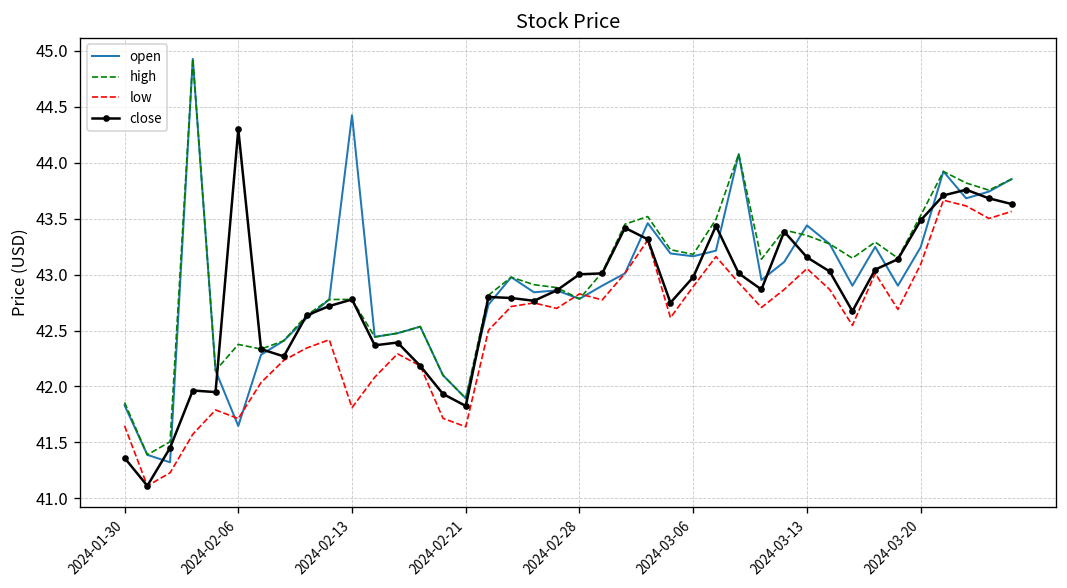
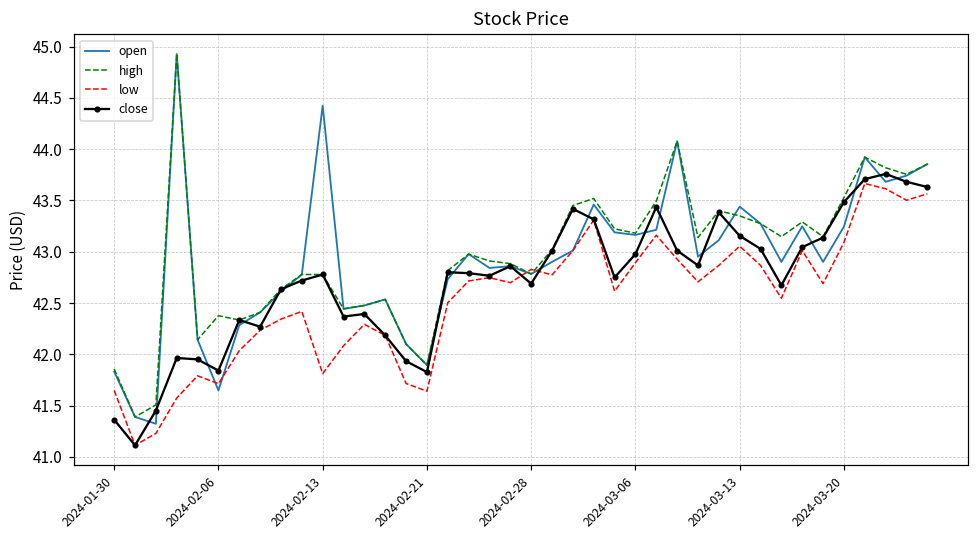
  {
    "open": {
      "2024-02-06": 41.6,
      "2024-02-13": 44.4,
      "2024-03-13": 43.4,
      "2024-03-20": 43.2
    },
    "high": {
      "2024-02-06": 42.4,
      "2024-03-13": 43.4,
      "2024-03-20": 43.5
    },
    "low": {
      "2024-01-30": 41.6,
      "2024-02-06": 41.7,
      "2024-02-13": 41.8,
      "2024-02-21": 41.6,
      "2024-02-28": 42.8,
      "2024-03-06": 42.9,
      "2024-03-13": 43.1,
      "2024-03-20": 43.1
    },
    "close": {
      "2024-01-30": 41.4,
-     "2024-02-06": 44.3,
+     "2024-02-06": 41.8,
      "2024-02-21": 41.8,
-     "2024-02-28": 43.0,
+     "2024-02-28": 42.7,
      "2024-03-06": 43.0,
      "2024-03-13": 43.2,
      "2024-03-20": 43.5
    }
  }
